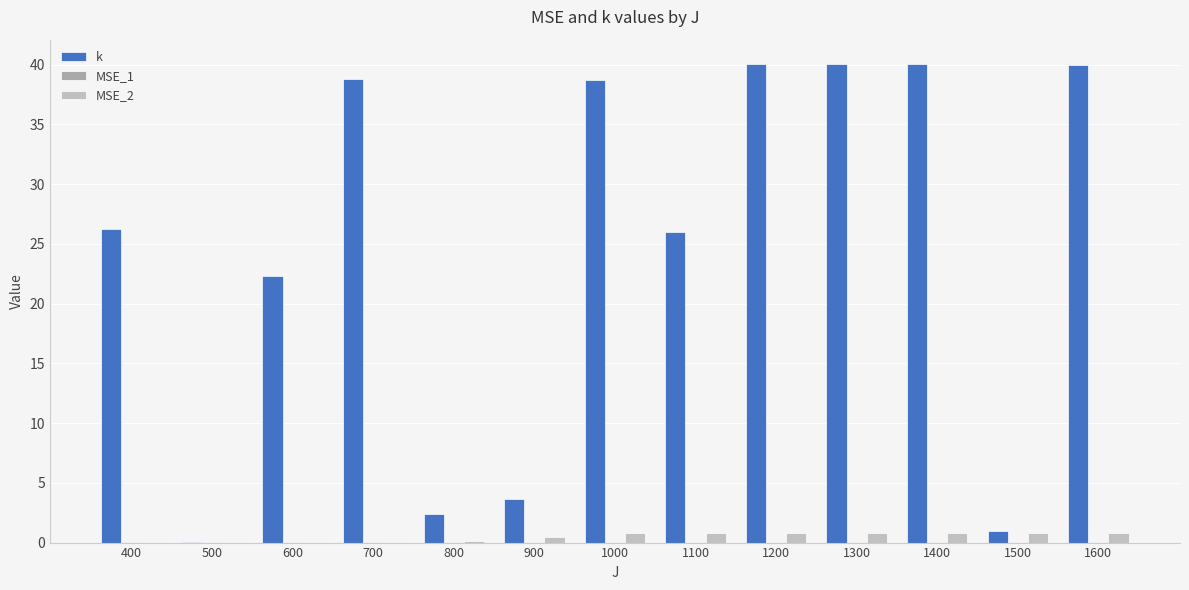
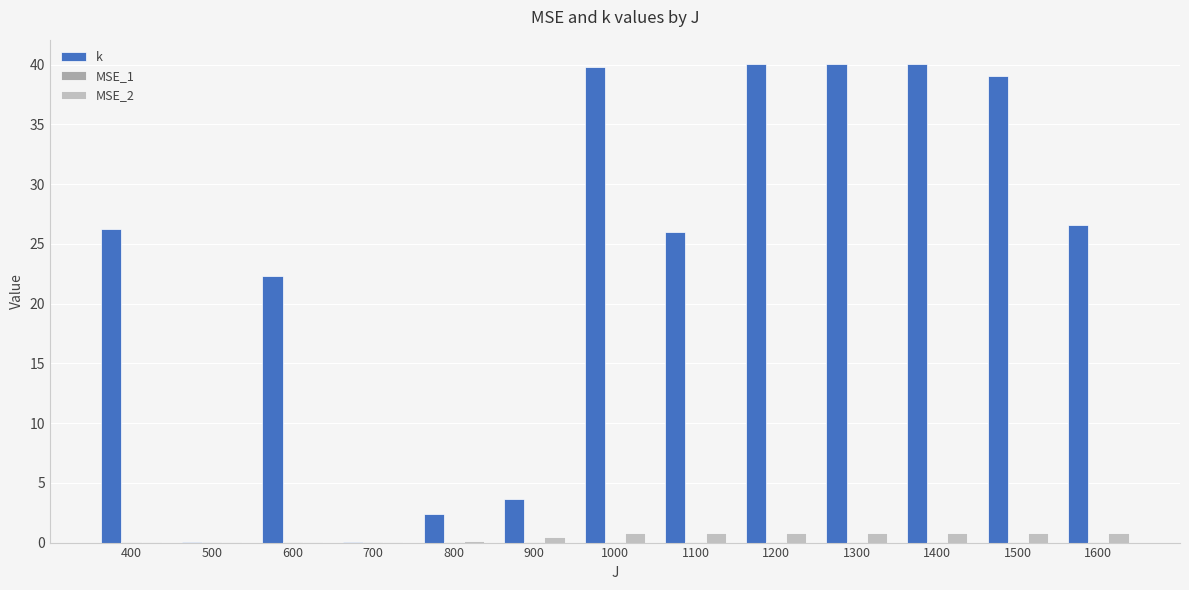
  {
    "k": {
      "400": 26.2,
      "600": 22.3,
-     "700": 38.8,
+     "700": 0.0,
      "800": 2.4,
      "900": 3.6,
-     "1000": 38.7,
+     "1000": 39.8,
      "1100": 26.0,
      "1200": 40.1,
      "1300": 40.1,
      "1400": 40.1,
-     "1500": 1.0,
-     "1600": 40.0
+     "1500": 39.0,
+     "1600": 26.5
    }
  }
